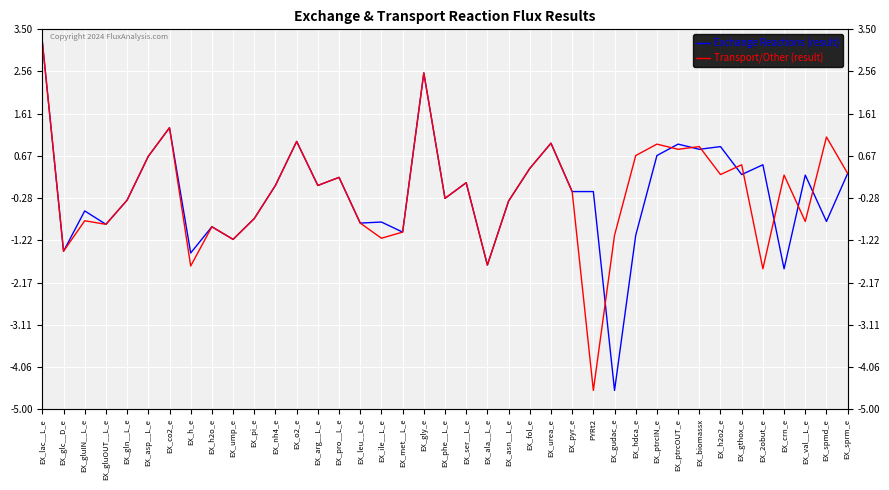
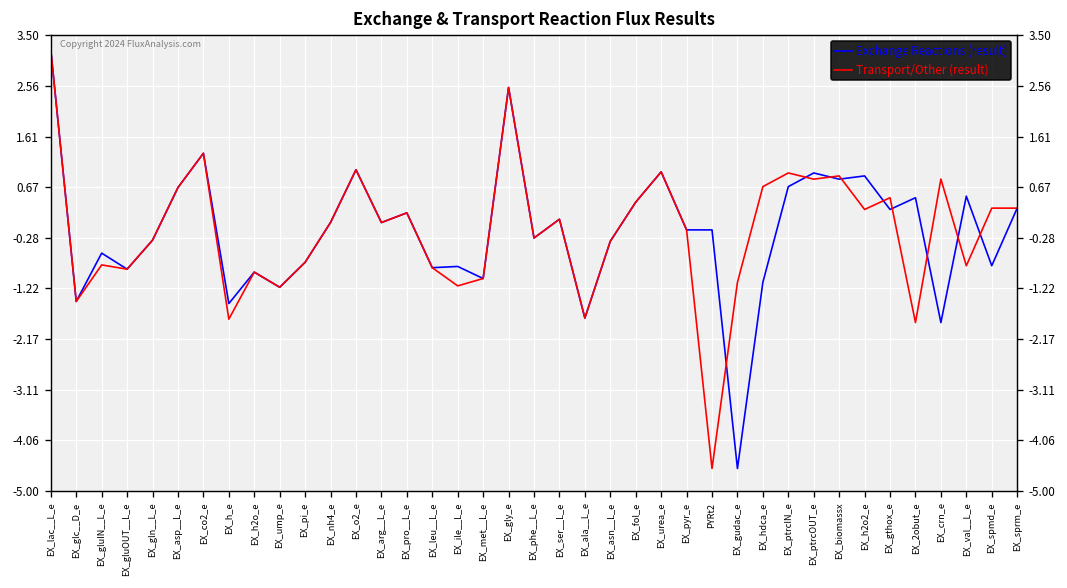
  {
    "Exchange Reactions (result)": {
      "EX_gluIN__L_e": -0.6,
      "EX_h_e": -1.5,
      "EX_ile__L_e": -0.8,
      "PYRt2": -0.1,
      "EX_gudac_e": -4.6,
      "EX_hdca_e": -1.1,
      "EX_ptrcIN_e": 0.7,
      "EX_ptrcOUT_e": 0.9,
      "EX_biomassx": 0.8,
      "EX_h2o2_e": 0.9,
      "EX_gthox_e": 0.2,
      "EX_2obut_e": 0.5,
      "EX_crn_e": -1.9,
-     "EX_val__L_e": 0.2,
+     "EX_val__L_e": 0.5,
      "EX_spmd_e": -0.8
    },
    "Transport/Other (result)": {
      "EX_gluIN__L_e": -0.8,
      "EX_h_e": -1.8,
      "EX_ile__L_e": -1.2,
      "PYRt2": -4.6,
      "EX_gudac_e": -1.1,
      "EX_hdca_e": 0.7,
      "EX_ptrcIN_e": 0.9,
      "EX_ptrcOUT_e": 0.8,
      "EX_biomassx": 0.9,
      "EX_h2o2_e": 0.2,
      "EX_gthox_e": 0.5,
      "EX_2obut_e": -1.9,
-     "EX_crn_e": 0.2,
+     "EX_crn_e": 0.8,
      "EX_val__L_e": -0.8,
-     "EX_spmd_e": 1.1
+     "EX_spmd_e": 0.3
    }
  }
